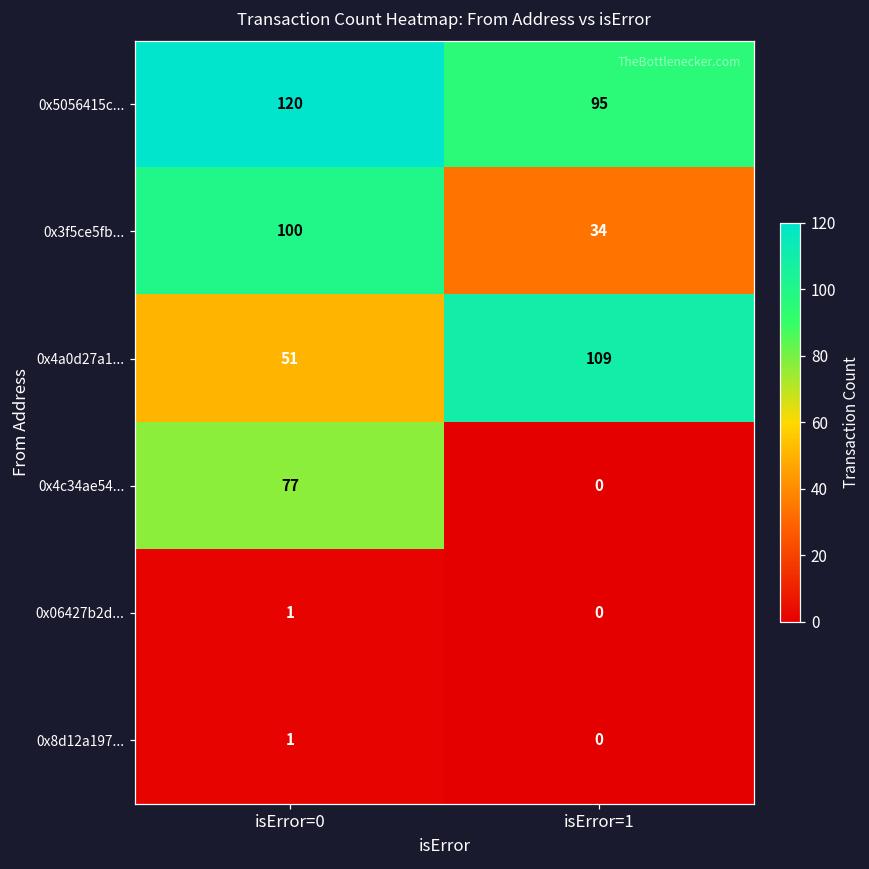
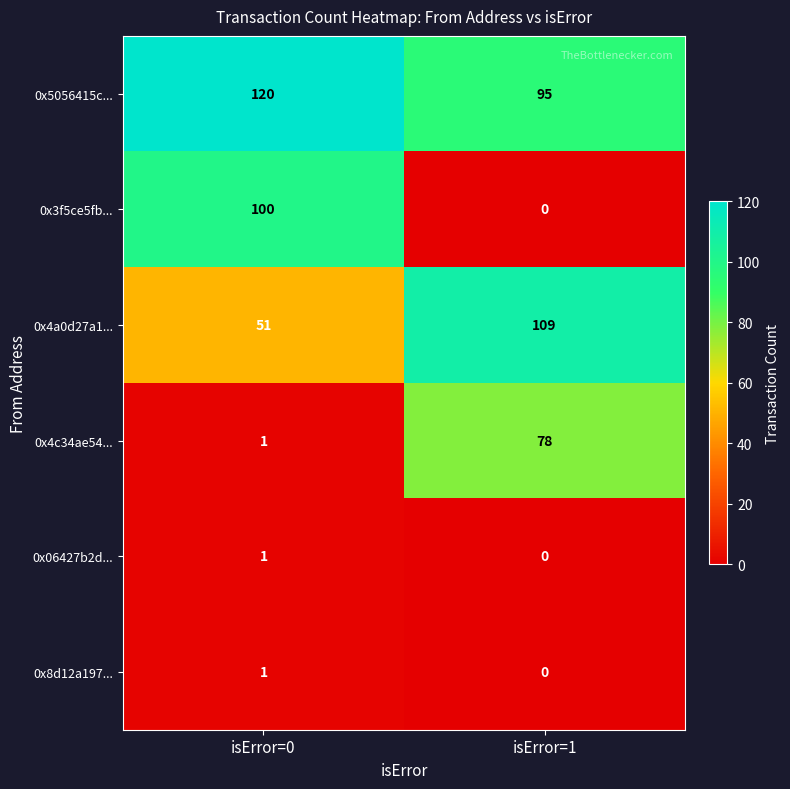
  {
    "0x5056415c...": {
      "isError=0": 120
    },
    "0x3f5ce5fb...": {
      "isError=0": 100,
-     "isError=1": 34
+     "isError=1": 0
    },
    "0x4a0d27a1...": {
      "isError=0": 51,
      "isError=1": 109
    },
    "0x4c34ae54...": {
-     "isError=0": 77,
-     "isError=1": 0
+     "isError=0": 1,
+     "isError=1": 78
    },
    "0x06427b2d...": {
      "isError=0": 1,
      "isError=1": 0
    },
    "0x8d12a197...": {
      "isError=0": 1,
      "isError=1": 0
    }
  }
